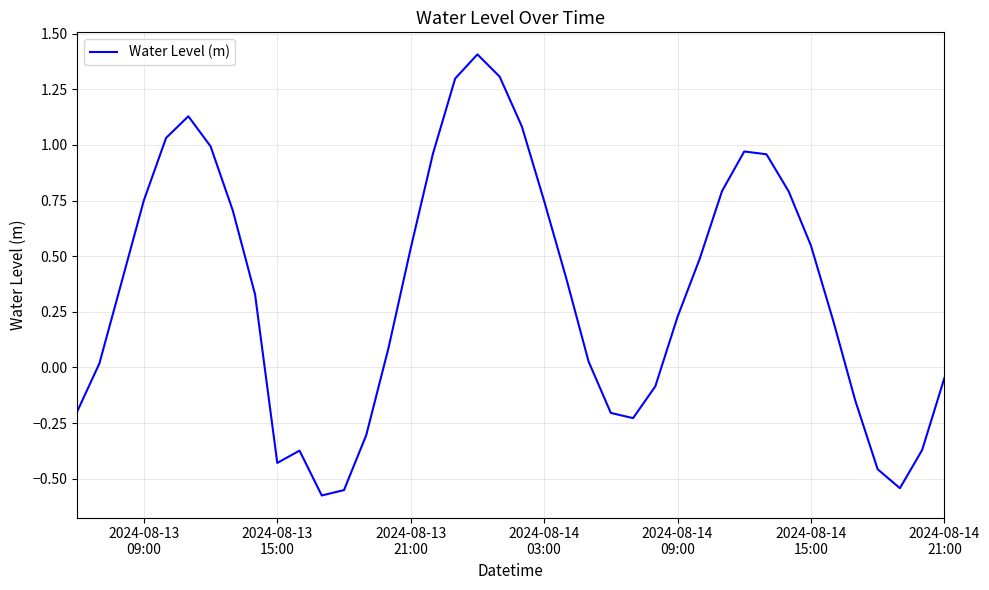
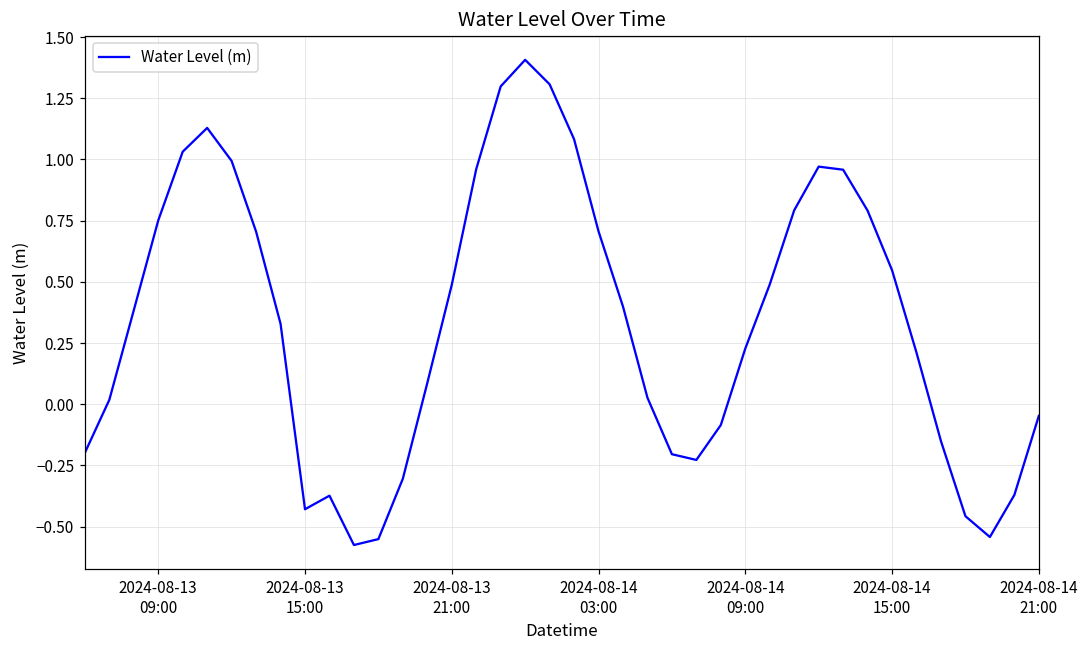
  {
    "2024-08-13 09:00": 0.75,
    "2024-08-13 15:00": -0.43,
-   "2024-08-13 21:00": 0.54,
-   "2024-08-14 03:00": 0.75,
+   "2024-08-13 21:00": 0.49,
+   "2024-08-14 03:00": 0.71,
    "2024-08-14 09:00": 0.23,
    "2024-08-14 15:00": 0.55,
    "2024-08-14 21:00": -0.05
  }
